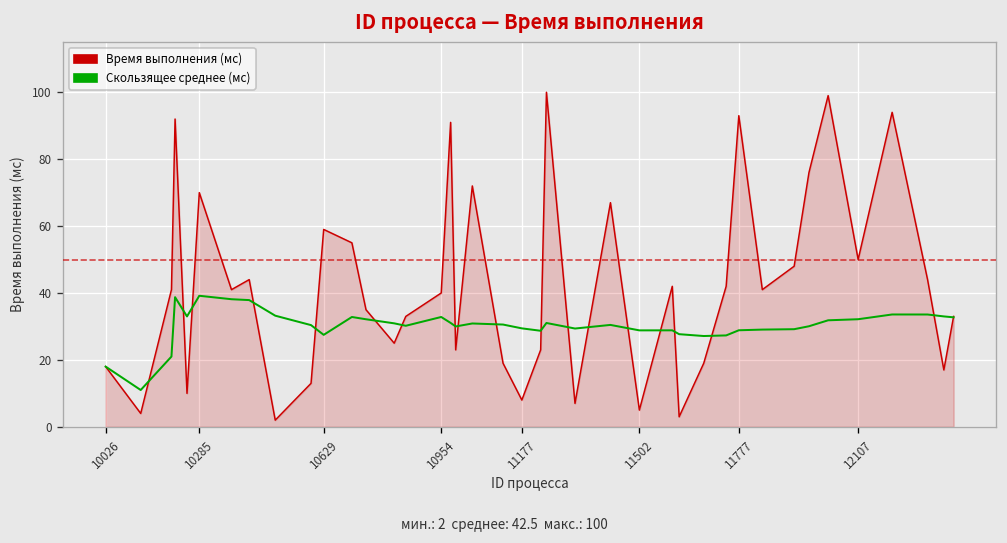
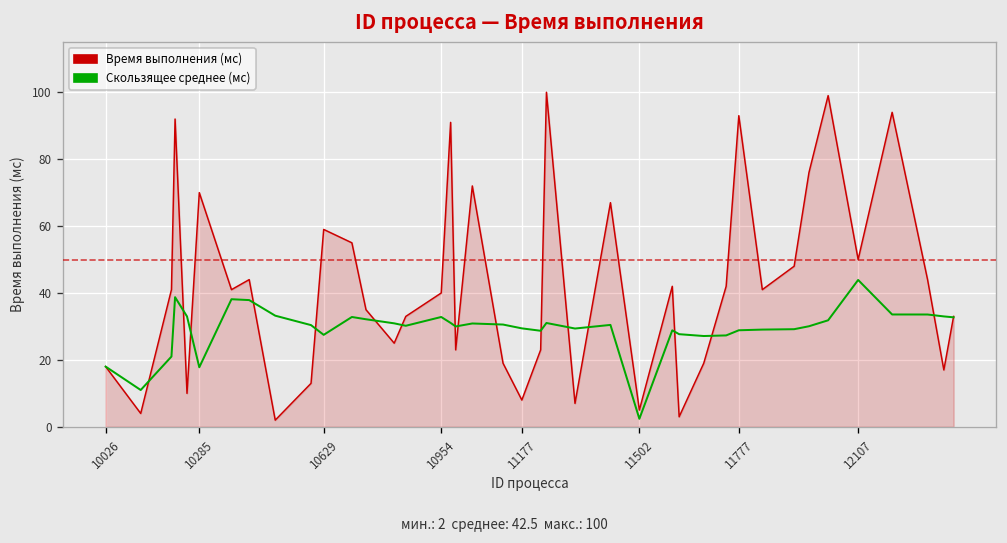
  {
    "Скользящее среднее (мс)": {
-     "10285": 39,
+     "10285": 18,
      "10629": 27,
      "10954": 33,
      "11177": 29,
-     "11502": 29,
+     "11502": 2,
      "11777": 29,
-     "12107": 32
+     "12107": 44
    }
  }
